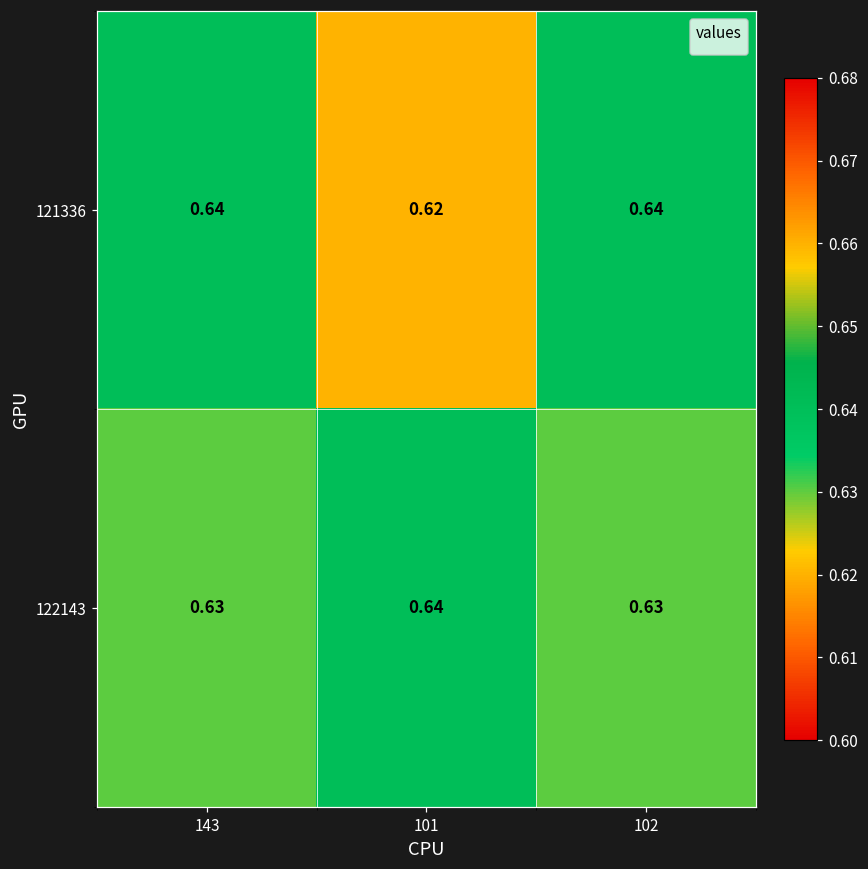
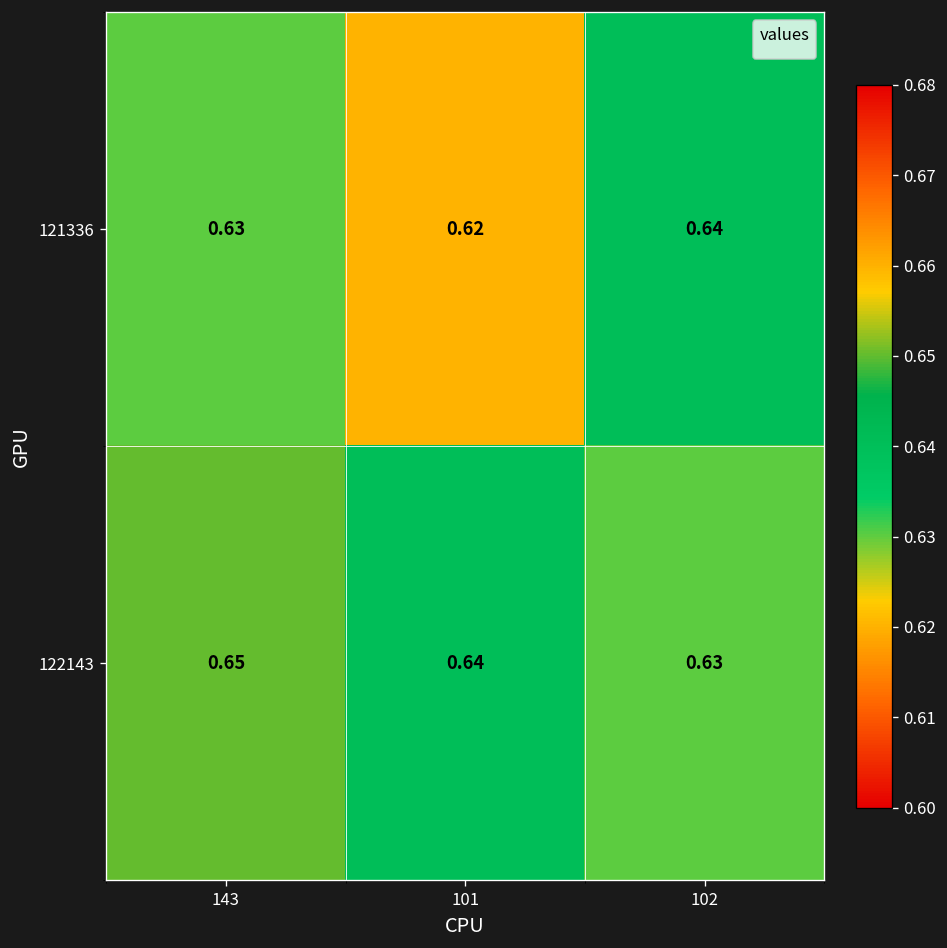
  {
    "121336": {
-     "143": 0.64,
+     "143": 0.63,
      "101": 0.62,
      "102": 0.64
    },
    "122143": {
-     "143": 0.63,
+     "143": 0.65,
      "101": 0.64,
      "102": 0.63
    }
  }
